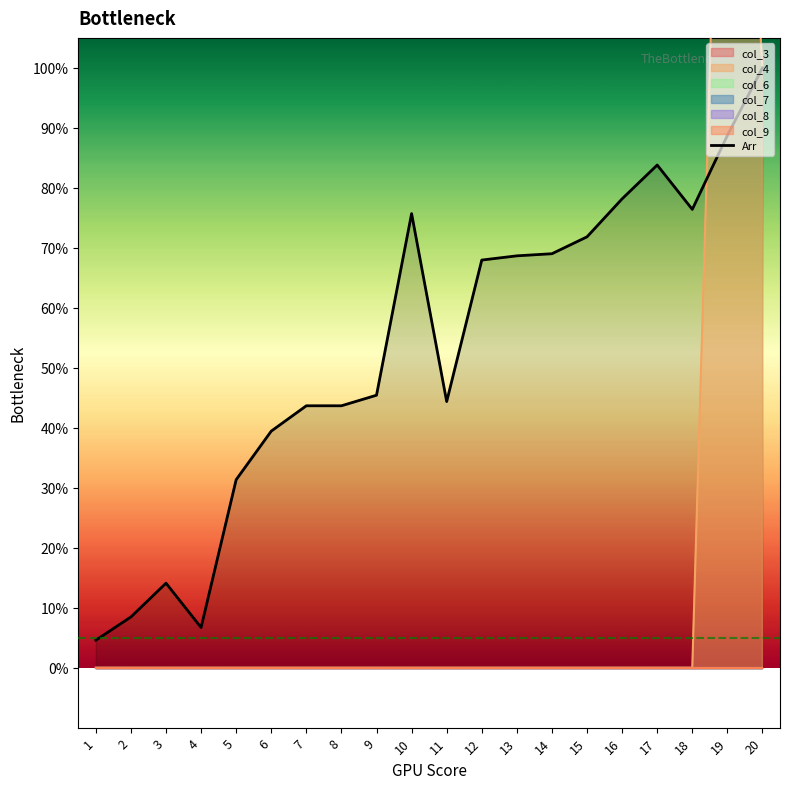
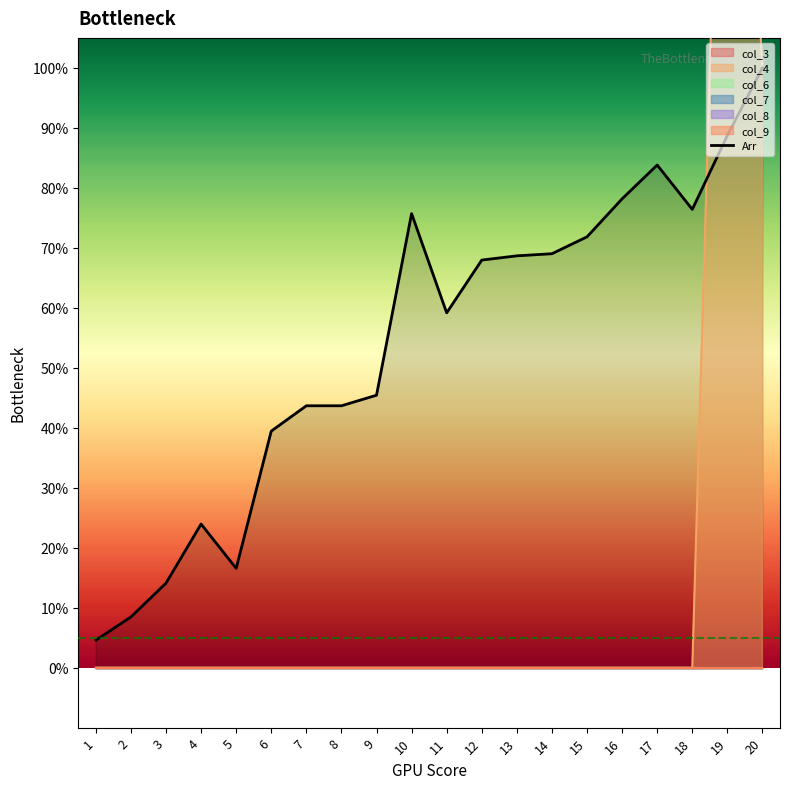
  {
    "Arr": {
      "1": "5%",
      "2": "8%",
      "3": "14%",
-     "4": "7%",
-     "5": "31%",
+     "4": "24%",
+     "5": "17%",
      "6": "39%",
      "7": "44%",
      "8": "44%",
      "9": "45%",
      "10": "76%",
-     "11": "44%",
+     "11": "59%",
      "12": "68%",
      "13": "69%",
      "14": "69%",
      "15": "72%",
      "16": "78%",
      "17": "84%",
      "18": "76%"
    }
  }
